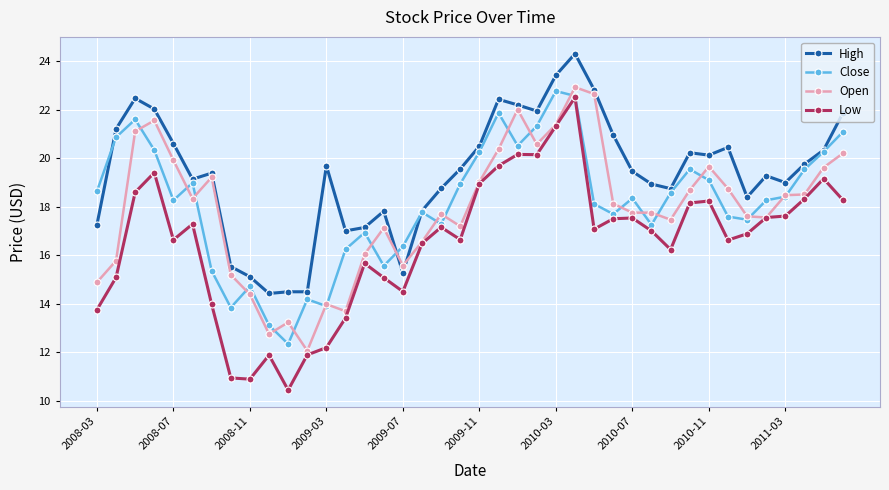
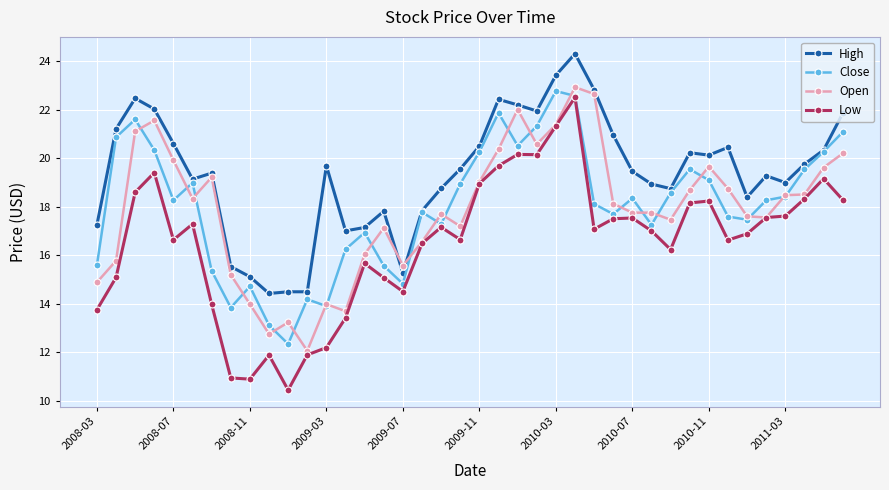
  {
    "High": {
      "2008-03": 17.3,
      "2008-07": 20.6,
      "2008-11": 15.1,
      "2009-03": 19.7,
      "2009-07": 15.3,
      "2009-11": 20.5,
      "2010-03": 23.4,
      "2010-07": 19.5,
      "2010-11": 20.1,
      "2011-03": 19.0
    },
    "Close": {
-     "2008-03": 18.6,
+     "2008-03": 15.6,
      "2008-07": 18.3,
      "2008-11": 14.7,
-     "2009-07": 16.4,
+     "2009-07": 14.8,
      "2009-11": 20.3,
      "2010-03": 22.8,
      "2010-07": 18.3,
      "2010-11": 19.1
    },
    "Open": {
      "2008-03": 14.9,
      "2008-07": 19.9,
-     "2008-11": 14.4,
+     "2008-11": 14.0,
      "2009-07": 15.6,
      "2010-07": 17.8,
      "2010-11": 19.7
    },
    "Low": {
      "2008-03": 13.8,
      "2008-07": 16.6,
      "2008-11": 10.9,
      "2009-03": 12.2,
      "2009-07": 14.5,
      "2010-07": 17.5,
      "2010-11": 18.2,
      "2011-03": 17.6
    }
  }
